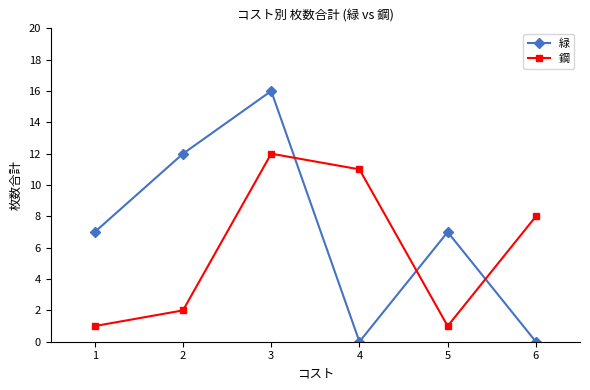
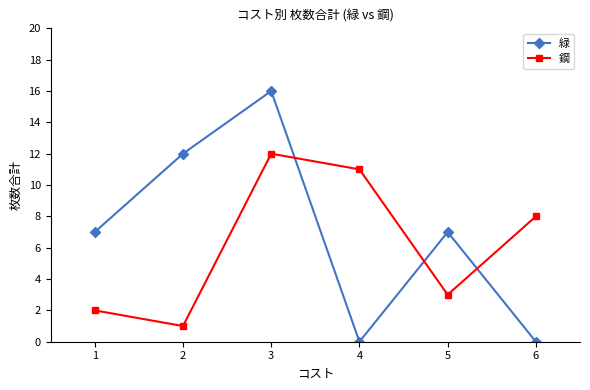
  {
    "緑": {
      "1": 7,
      "2": 12,
      "3": 16,
      "4": 0,
      "5": 7,
      "6": 0
    },
    "鋼": {
-     "1": 1,
-     "2": 2,
+     "1": 2,
+     "2": 1,
      "3": 12,
      "4": 11,
-     "5": 1,
+     "5": 3,
      "6": 8
    }
  }
